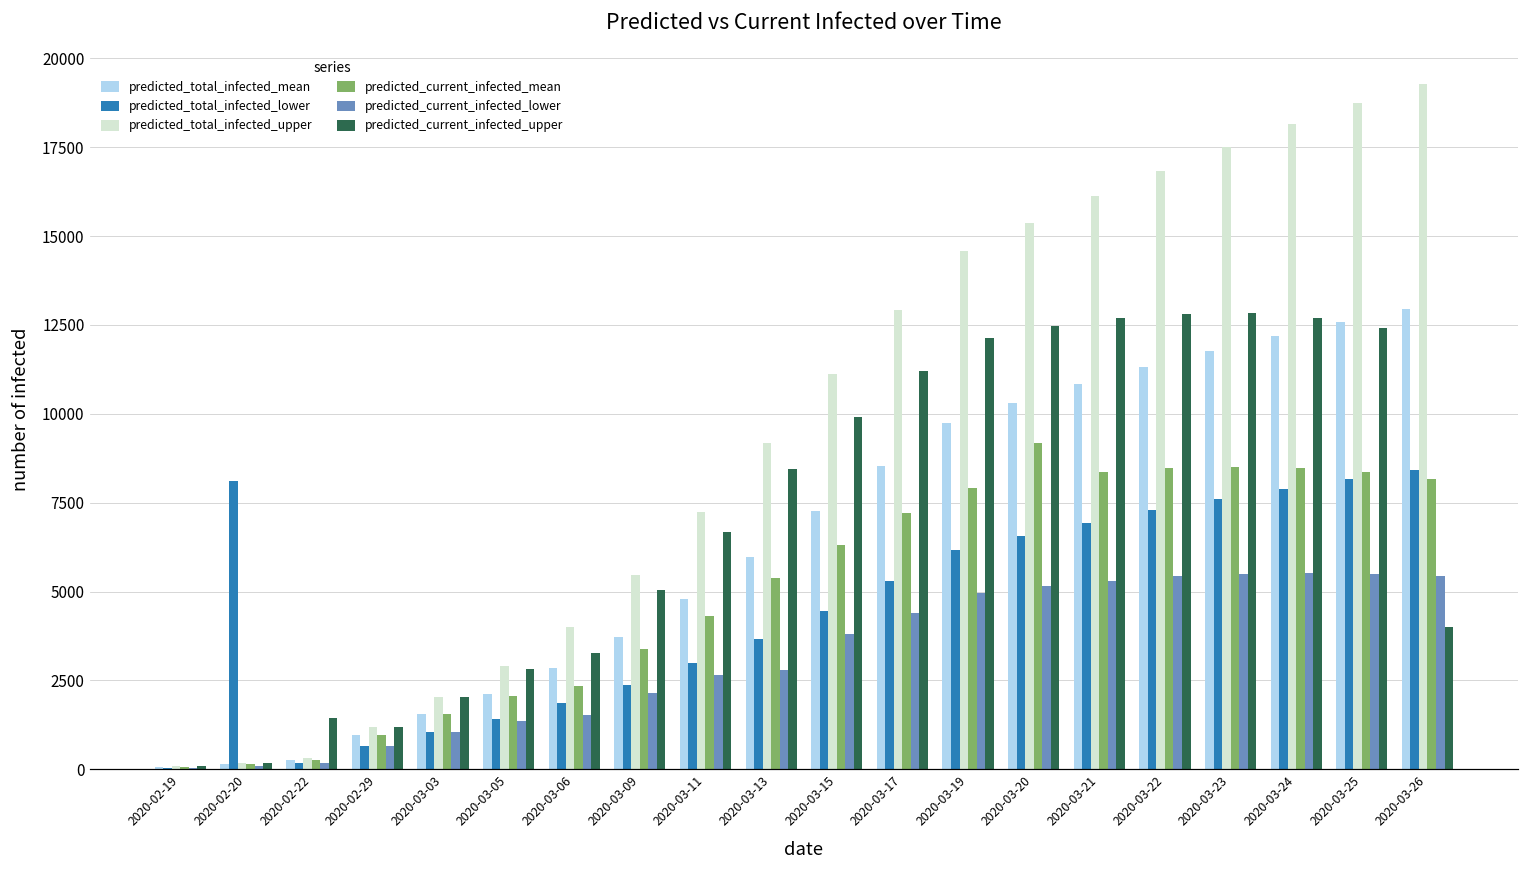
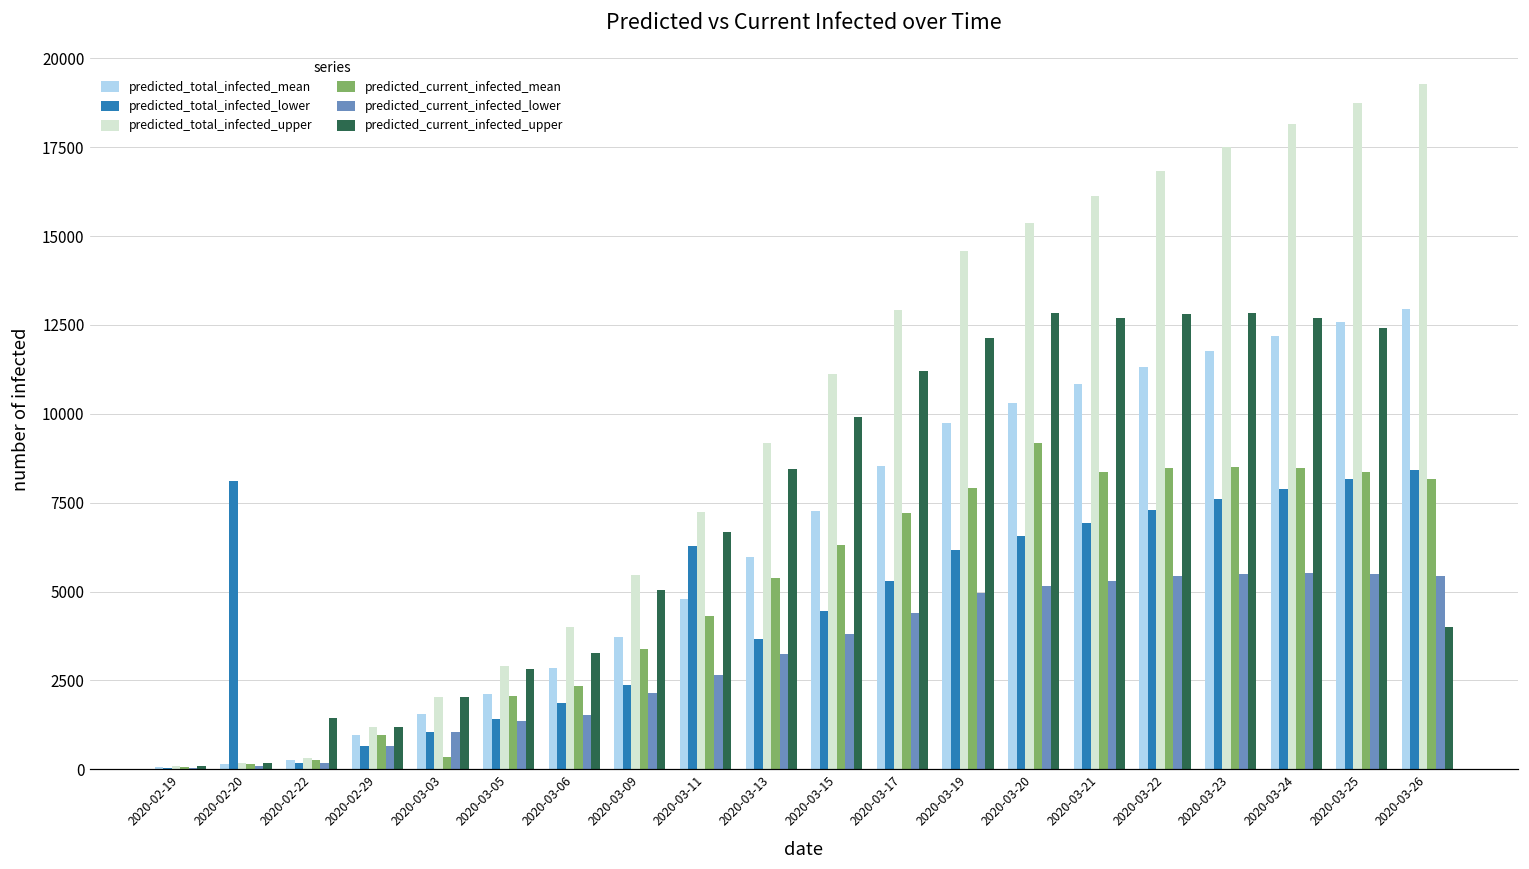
  {
    "predicted_total_infected_lower": {
      "2020-02-20": 8100,
      "2020-02-22": 200,
      "2020-02-29": 600,
      "2020-03-03": 1000,
      "2020-03-05": 1400,
      "2020-03-06": 1900,
      "2020-03-09": 2400,
-     "2020-03-11": 3000,
+     "2020-03-11": 6300,
      "2020-03-13": 3700,
      "2020-03-15": 4400,
      "2020-03-17": 5300,
      "2020-03-19": 6200,
      "2020-03-20": 6600,
      "2020-03-21": 6900,
      "2020-03-22": 7300,
      "2020-03-23": 7600,
      "2020-03-24": 7900,
      "2020-03-25": 8200,
      "2020-03-26": 8400
    },
    "predicted_current_infected_mean": {
      "2020-02-20": 100,
      "2020-02-22": 300,
      "2020-02-29": 1000,
-     "2020-03-03": 1500,
+     "2020-03-03": 300,
      "2020-03-05": 2100,
      "2020-03-06": 2300,
      "2020-03-09": 3400,
      "2020-03-11": 4300,
      "2020-03-13": 5400,
      "2020-03-15": 6300,
      "2020-03-17": 7200,
      "2020-03-19": 7900,
      "2020-03-20": 9200,
      "2020-03-21": 8400,
      "2020-03-22": 8500,
      "2020-03-23": 8500,
      "2020-03-24": 8500,
      "2020-03-25": 8400,
      "2020-03-26": 8200
    },
    "predicted_current_infected_lower": {
      "2020-02-20": 100,
      "2020-02-22": 200,
      "2020-02-29": 600,
      "2020-03-03": 1000,
      "2020-03-05": 1400,
      "2020-03-06": 1500,
      "2020-03-09": 2100,
      "2020-03-11": 2700,
-     "2020-03-13": 2800,
+     "2020-03-13": 3300,
      "2020-03-15": 3800,
      "2020-03-17": 4400,
      "2020-03-19": 5000,
      "2020-03-20": 5200,
      "2020-03-21": 5300,
      "2020-03-22": 5400,
      "2020-03-23": 5500,
      "2020-03-24": 5500,
      "2020-03-25": 5500,
      "2020-03-26": 5400
    },
    "predicted_current_infected_upper": {
      "2020-02-19": 100,
      "2020-02-20": 200,
      "2020-02-22": 1400,
      "2020-02-29": 1200,
      "2020-03-03": 2000,
      "2020-03-05": 2800,
      "2020-03-06": 3300,
      "2020-03-09": 5100,
      "2020-03-11": 6700,
      "2020-03-13": 8400,
      "2020-03-15": 9900,
      "2020-03-17": 11200,
      "2020-03-19": 12100,
-     "2020-03-20": 12500,
+     "2020-03-20": 12800,
      "2020-03-21": 12700,
      "2020-03-22": 12800,
      "2020-03-23": 12800,
      "2020-03-24": 12700,
      "2020-03-25": 12400,
      "2020-03-26": 4000
    }
  }
